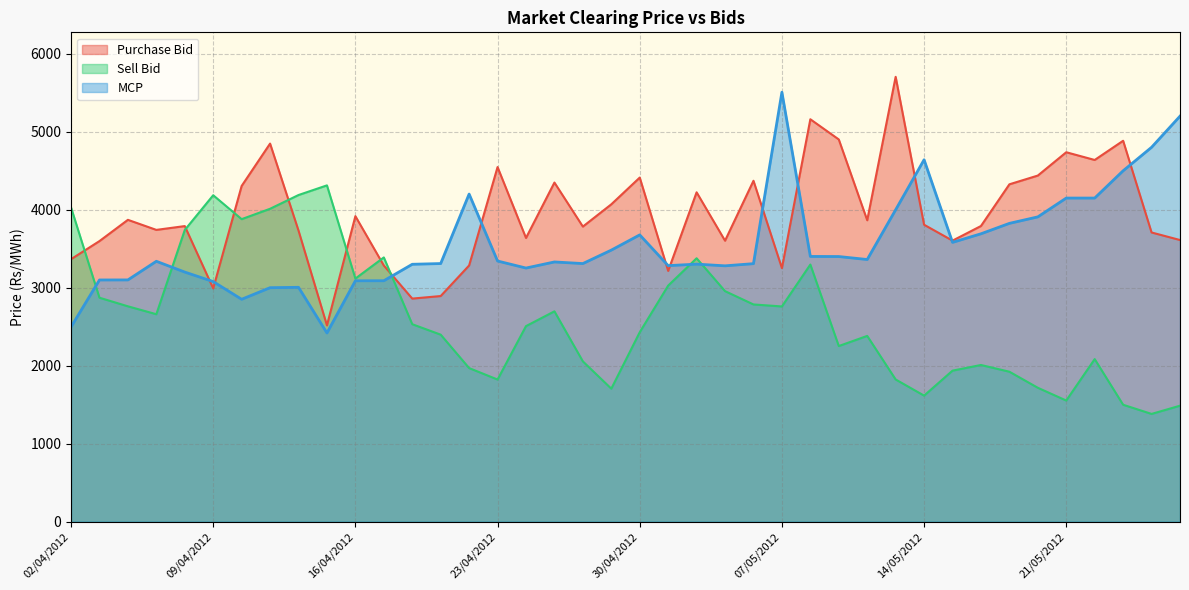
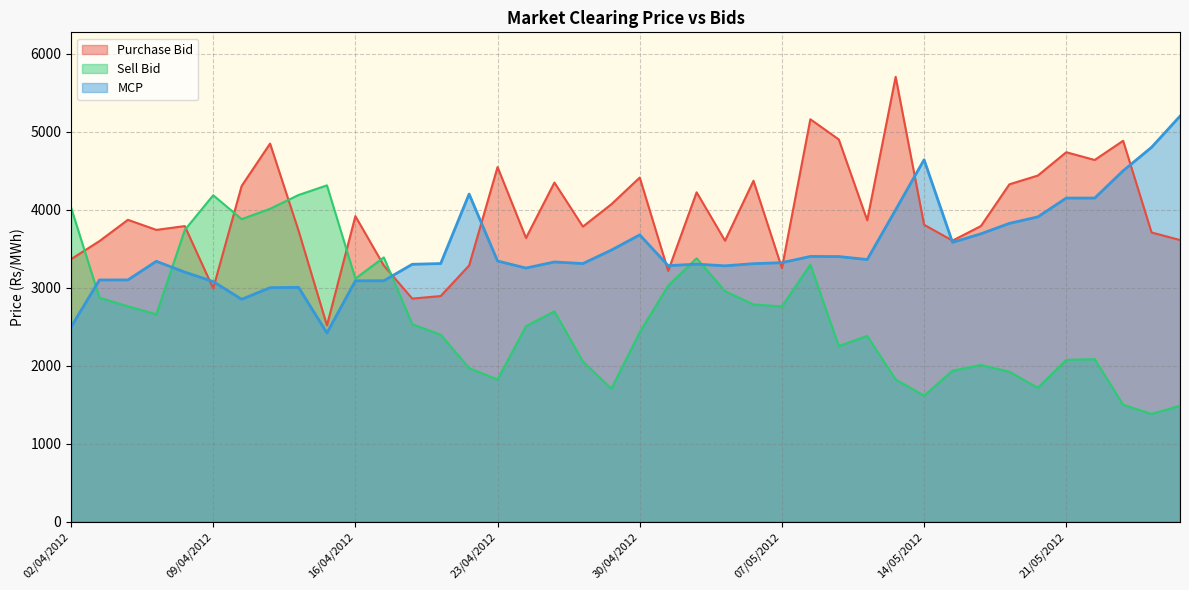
  {
    "Purchase Bid": {
      "02/04/2012": 3400,
      "09/04/2012": 3000,
      "16/04/2012": 3900,
      "23/04/2012": 4500,
      "30/04/2012": 4400,
      "07/05/2012": 3300,
      "14/05/2012": 3800,
      "21/05/2012": 4700
    },
    "Sell Bid": {
      "02/04/2012": 4000,
      "09/04/2012": 4200,
      "23/04/2012": 1800,
      "30/04/2012": 2400,
      "07/05/2012": 2800,
      "14/05/2012": 1600,
-     "21/05/2012": 1600
+     "21/05/2012": 2100
    },
    "MCP": {
      "02/04/2012": 2500,
      "09/04/2012": 3100,
      "23/04/2012": 3300,
      "30/04/2012": 3700,
-     "07/05/2012": 5500,
+     "07/05/2012": 3300,
      "14/05/2012": 4600,
      "21/05/2012": 4200
    }
  }
